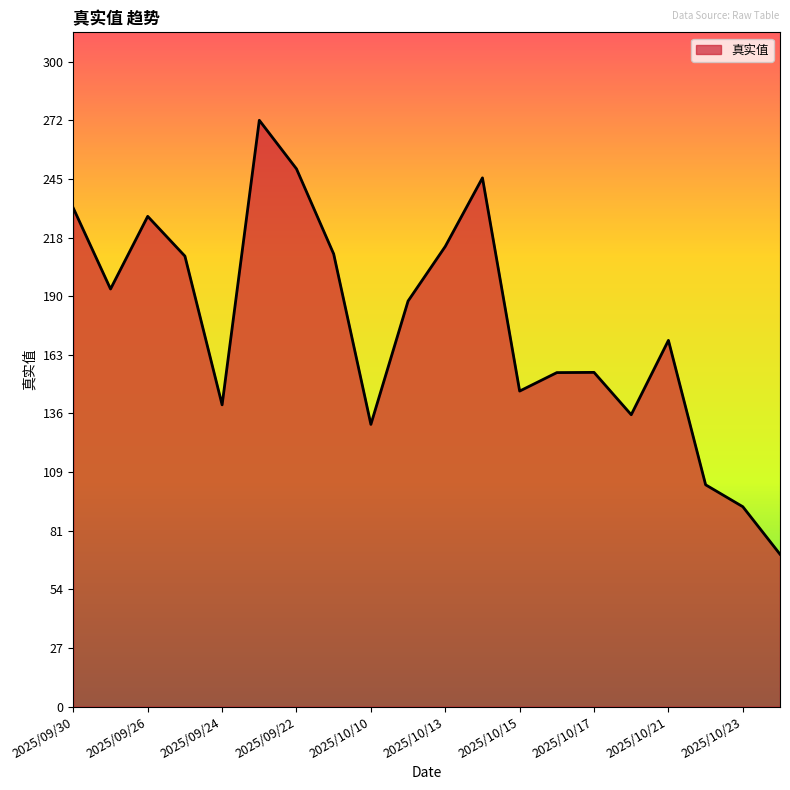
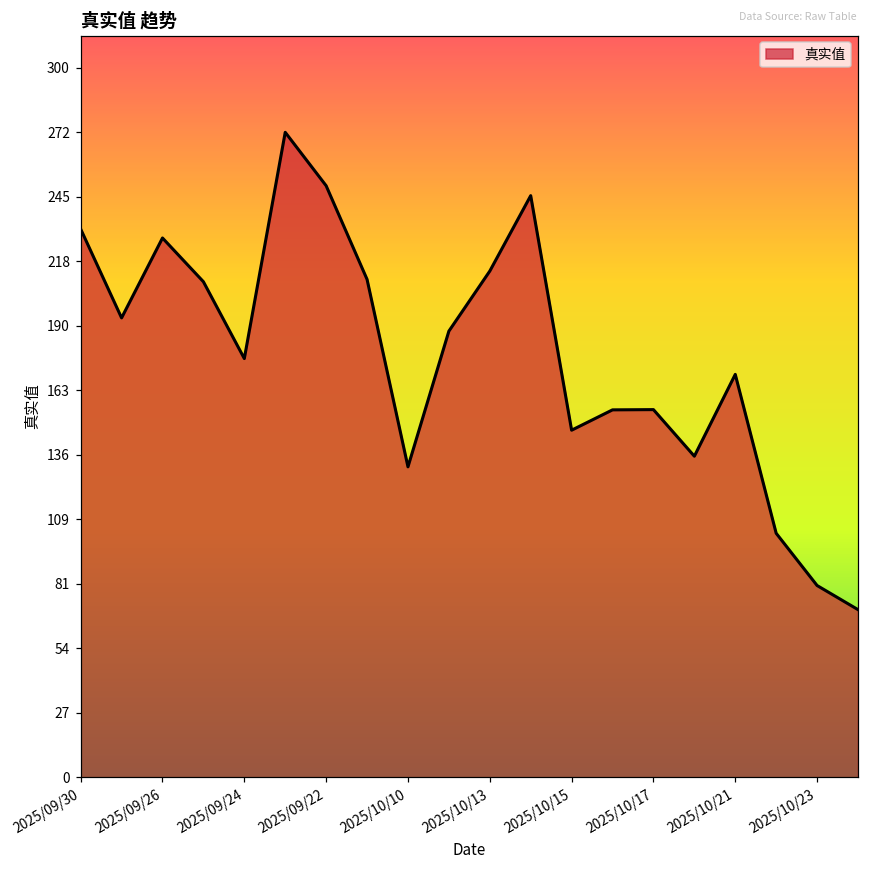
  {
    "2025/09/30": 232,
    "2025/09/26": 228,
-   "2025/09/24": 140,
+   "2025/09/24": 177,
    "2025/09/22": 250,
    "2025/10/10": 131,
    "2025/10/13": 214,
    "2025/10/15": 147,
    "2025/10/17": 156,
    "2025/10/21": 170,
-   "2025/10/23": 93
+   "2025/10/23": 81
  }
